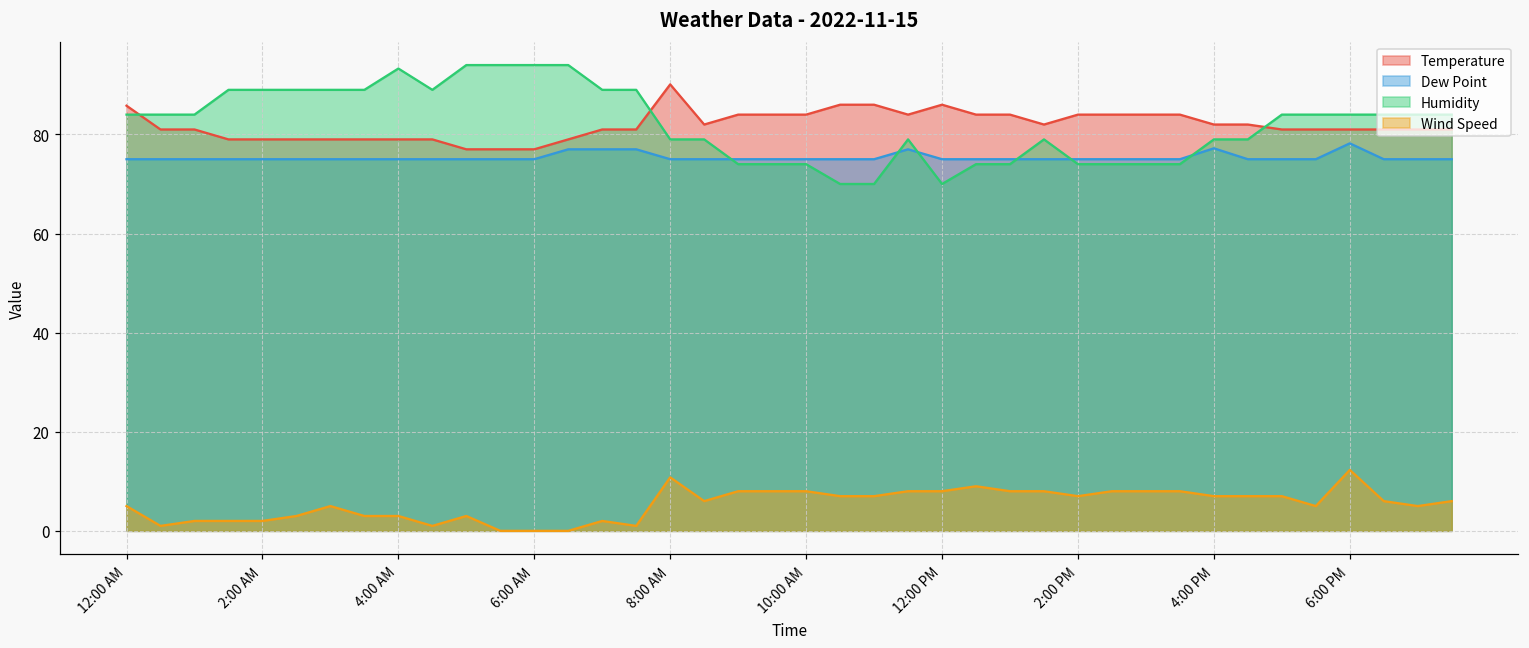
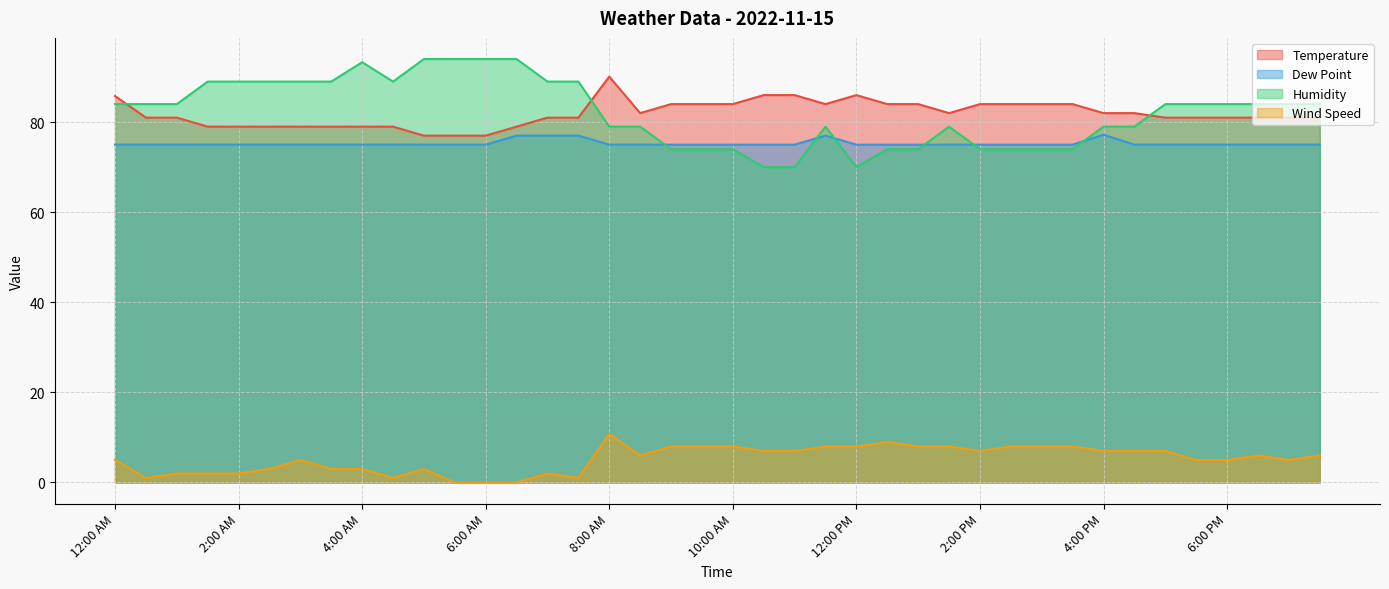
  {
    "Temperature": {
      "12:00 AM": 86,
      "2:00 AM": 79,
      "4:00 AM": 79,
      "6:00 AM": 77,
      "8:00 AM": 90,
      "10:00 AM": 84,
      "12:00 PM": 86,
      "2:00 PM": 84,
      "4:00 PM": 82,
      "6:00 PM": 81
    },
    "Dew Point": {
      "12:00 AM": 75,
      "2:00 AM": 75,
      "4:00 AM": 75,
      "6:00 AM": 75,
      "8:00 AM": 75,
      "10:00 AM": 75,
      "12:00 PM": 75,
      "2:00 PM": 75,
      "4:00 PM": 77,
-     "6:00 PM": 78
+     "6:00 PM": 75
    },
    "Humidity": {
      "12:00 AM": 84,
      "2:00 AM": 89,
      "4:00 AM": 93,
      "6:00 AM": 94,
      "8:00 AM": 79,
      "10:00 AM": 74,
      "12:00 PM": 70,
      "2:00 PM": 74,
      "4:00 PM": 79,
      "6:00 PM": 84
    },
    "Wind Speed": {
      "12:00 AM": 5,
      "2:00 AM": 2,
      "4:00 AM": 3,
      "6:00 AM": 0,
      "8:00 AM": 11,
      "10:00 AM": 8,
      "12:00 PM": 8,
      "2:00 PM": 7,
      "4:00 PM": 7,
-     "6:00 PM": 12
+     "6:00 PM": 5
    }
  }
